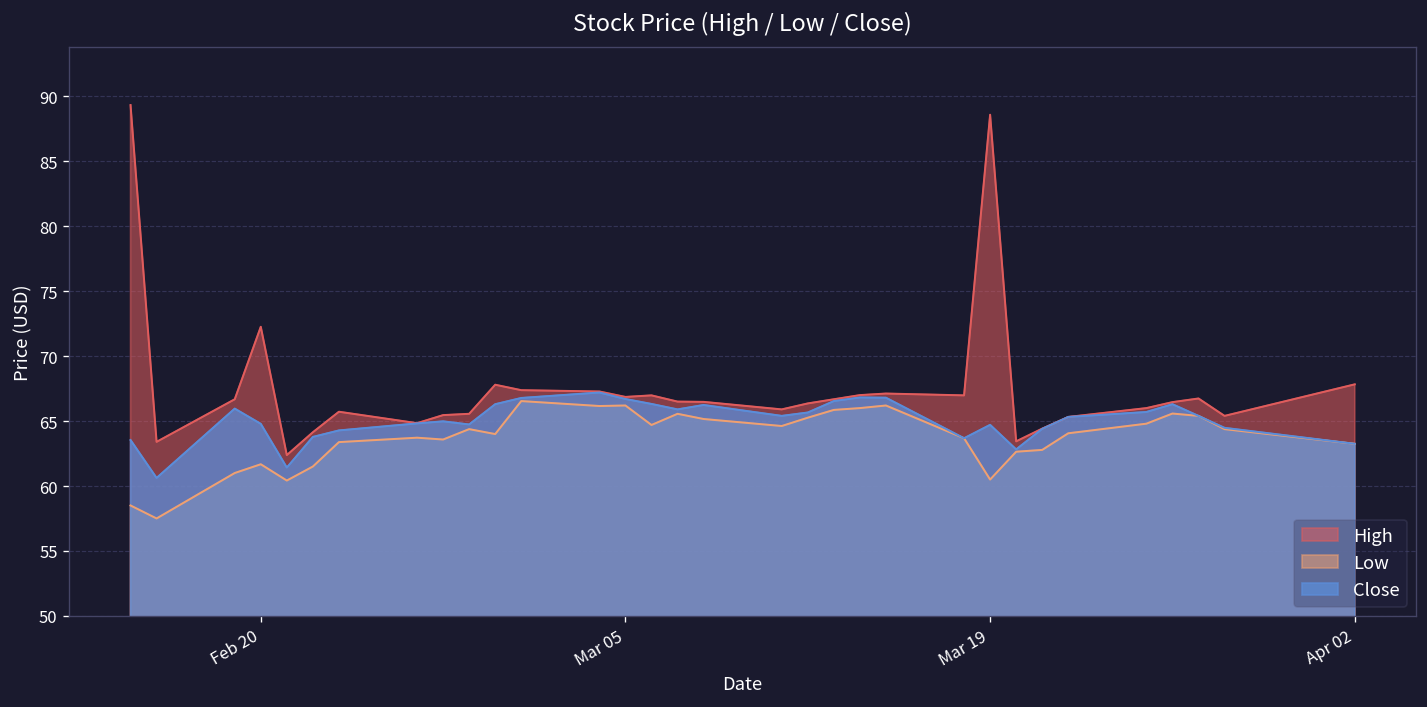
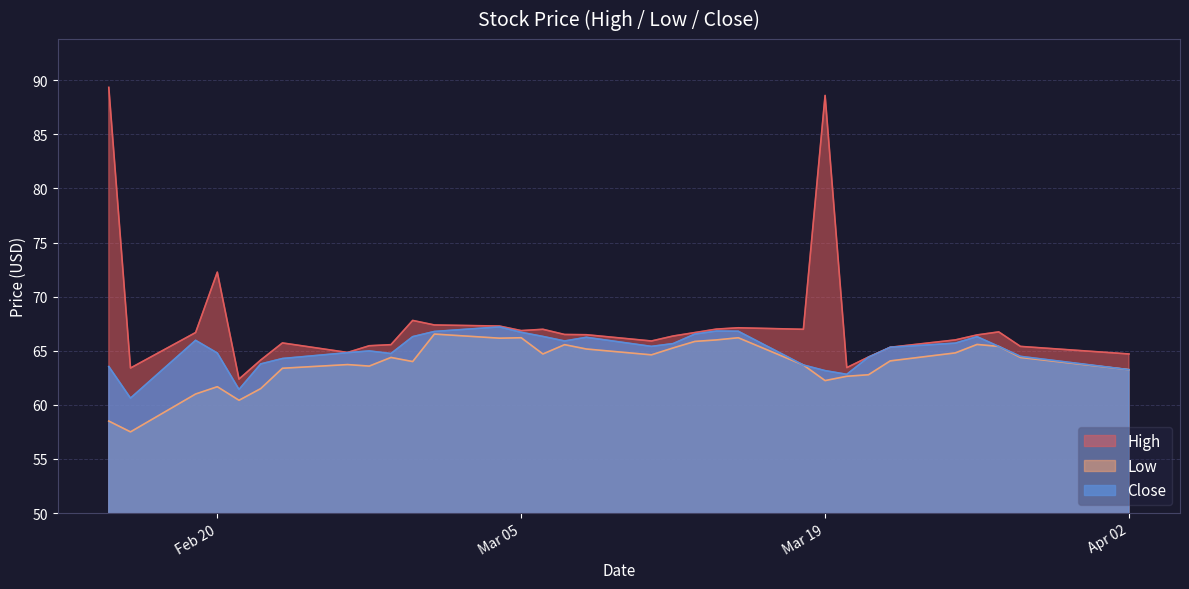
  {
    "High": {
      "Feb 20": 72.3,
      "Mar 19": 88.6,
-     "Apr 02": 67.8
+     "Apr 02": 64.7
    },
    "Low": {
      "Feb 20": 61.7,
      "Mar 05": 66.2,
-     "Mar 19": 60.5
+     "Mar 19": 62.2
    },
    "Close": {
      "Feb 20": 64.8,
-     "Mar 19": 64.7
+     "Mar 19": 63.2
    }
  }
